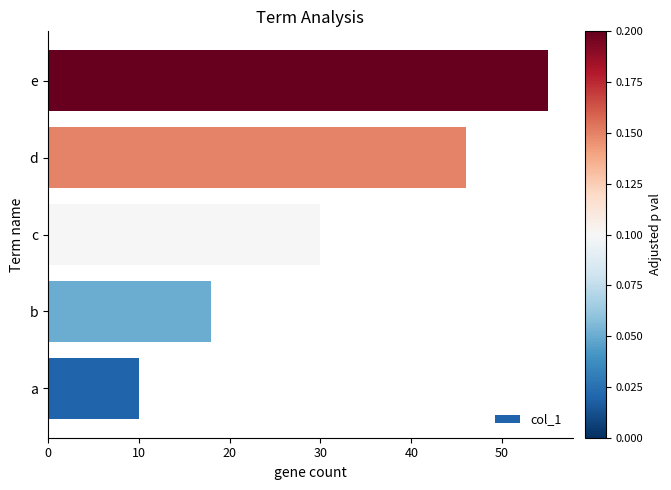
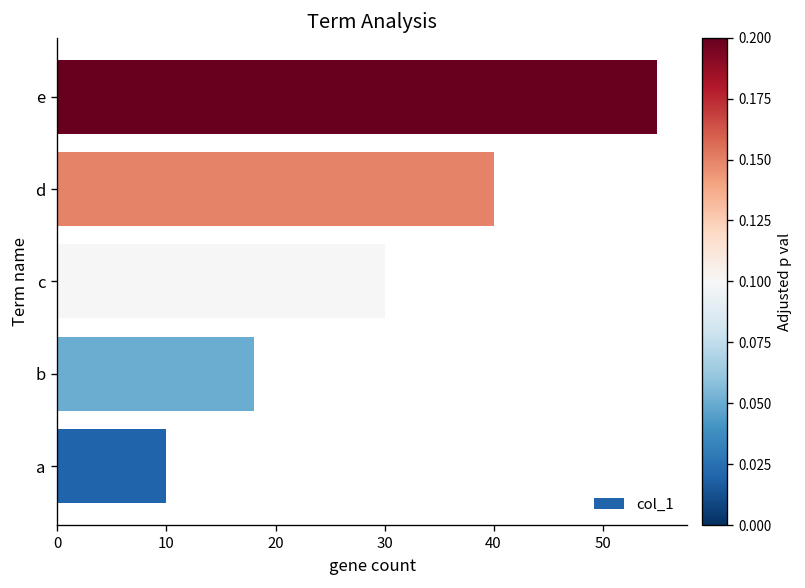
  {
    "e": 55,
-   "d": 46,
+   "d": 40,
    "c": 30,
    "b": 18,
    "a": 10
  }
